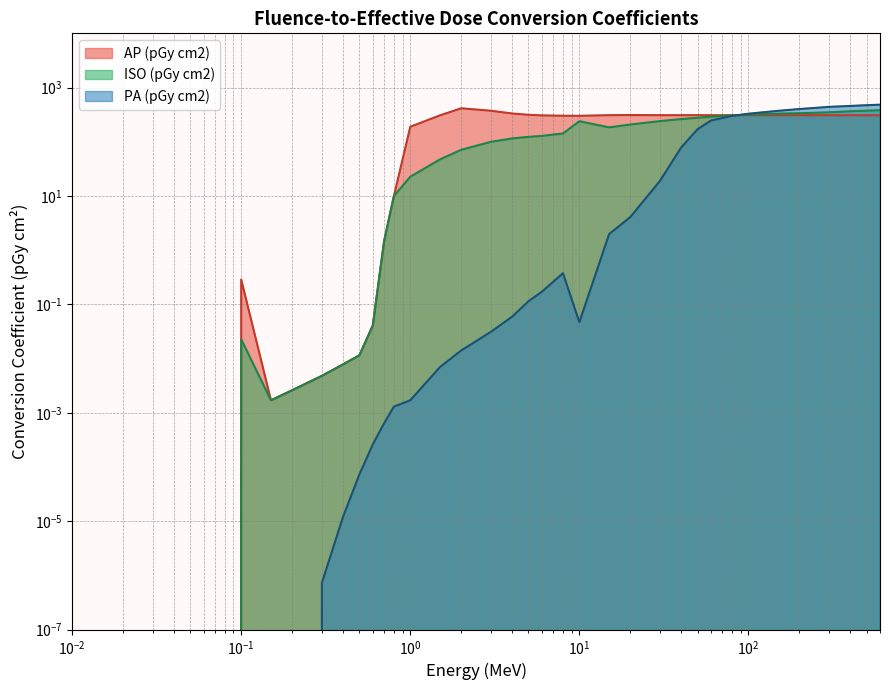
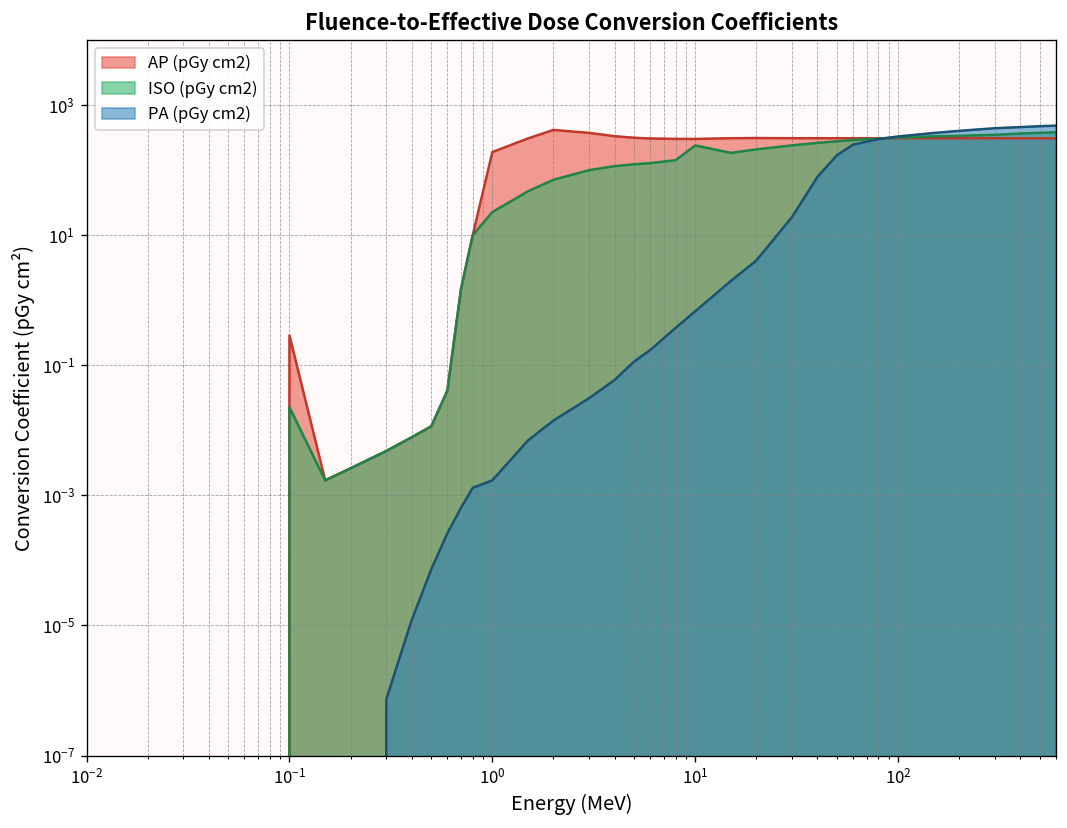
  {
    "AP (pGy cm2)": {
      "10^-1": 0.3,
      "10^0": 190,
      "10^1": 300
    },
    "ISO (pGy cm2)": {
      "10^-1": 0.023,
      "10^0": 23,
      "10^1": 200
    },
    "PA (pGy cm2)": {
      "10^0": 0.0017,
-     "10^1": 0.05
+     "10^1": 0.7
    }
  }
